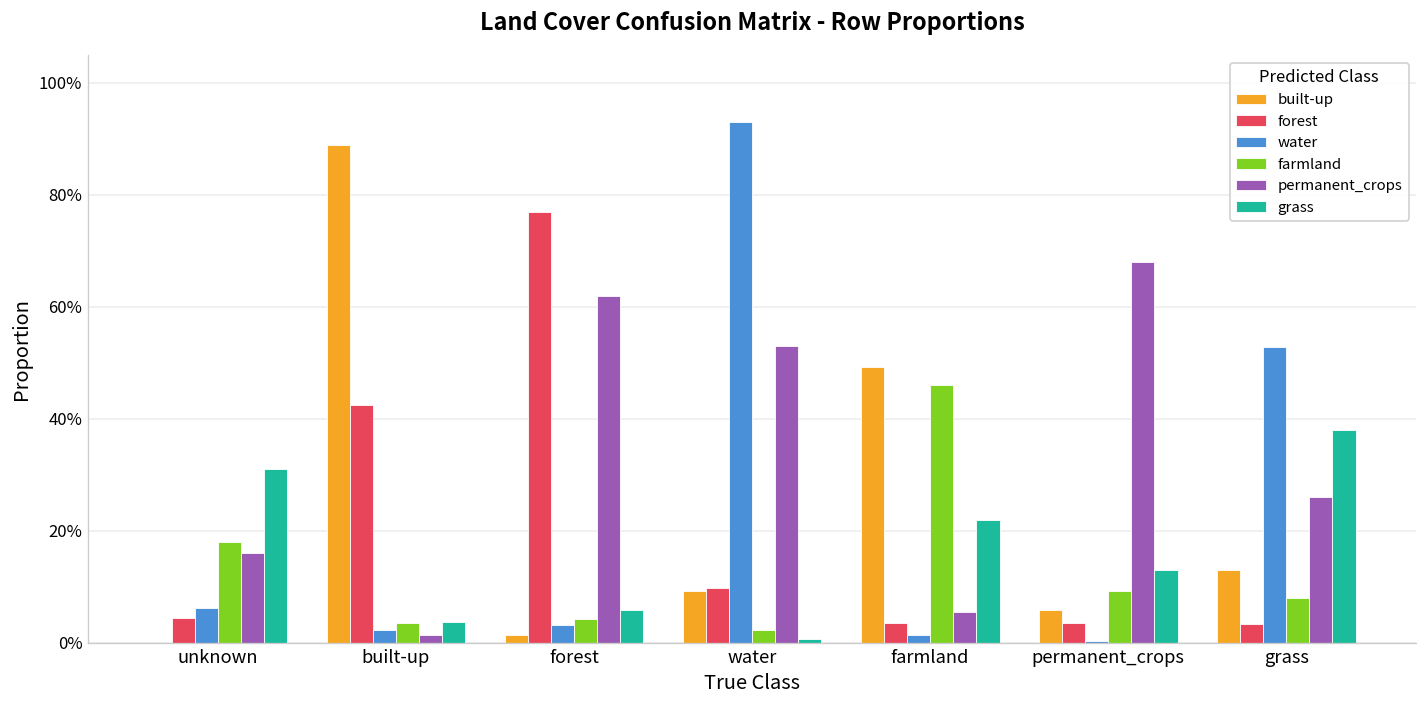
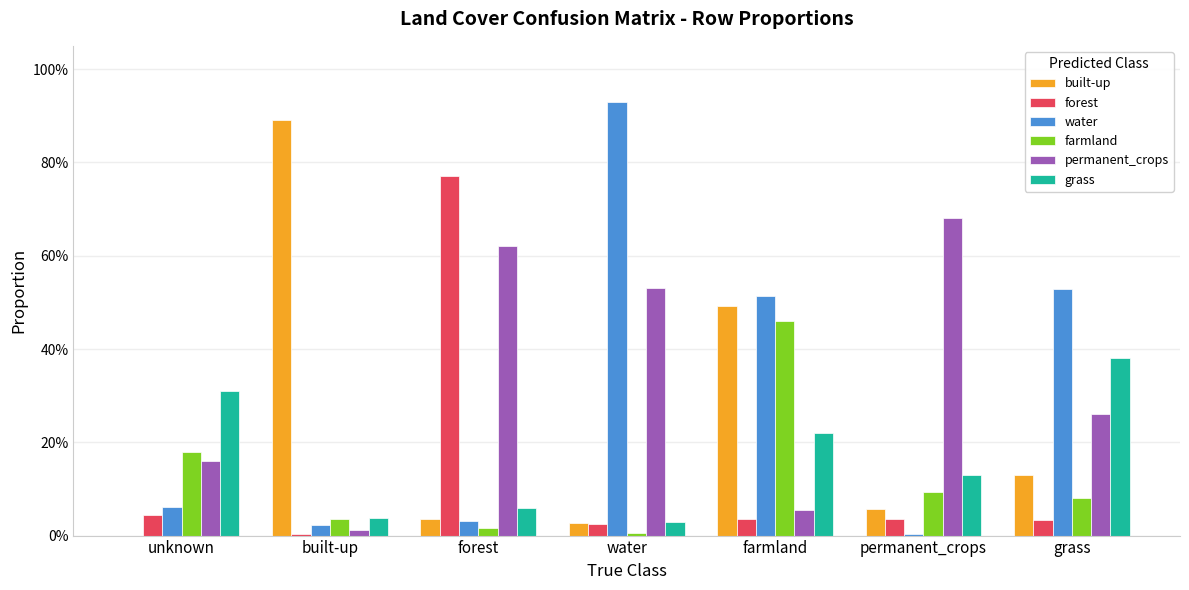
  {
    "built-up": {
      "unknown": "0%",
      "built-up": "89%",
-     "forest": "1%",
-     "water": "9%",
+     "forest": "4%",
+     "water": "3%",
      "farmland": "49%",
      "permanent_crops": "6%",
      "grass": "13%"
    },
    "forest": {
      "unknown": "4%",
-     "built-up": "43%",
+     "built-up": "0%",
      "forest": "77%",
-     "water": "10%",
+     "water": "2%",
      "farmland": "4%",
      "permanent_crops": "4%",
      "grass": "3%"
    },
    "water": {
      "unknown": "6%",
      "built-up": "2%",
      "forest": "3%",
      "water": "93%",
-     "farmland": "1%",
+     "farmland": "51%",
      "grass": "53%"
    },
    "farmland": {
      "unknown": "18%",
      "built-up": "4%",
-     "forest": "4%",
-     "water": "2%",
+     "forest": "2%",
+     "water": "0%",
      "farmland": "46%",
      "permanent_crops": "9%",
      "grass": "8%"
    },
    "permanent_crops": {
      "unknown": "16%",
      "built-up": "1%",
      "forest": "62%",
      "water": "53%",
      "farmland": "5%",
      "permanent_crops": "68%",
      "grass": "26%"
    },
    "grass": {
      "unknown": "31%",
      "built-up": "4%",
      "forest": "6%",
-     "water": "1%",
+     "water": "3%",
      "farmland": "22%",
      "permanent_crops": "13%",
      "grass": "38%"
    }
  }
